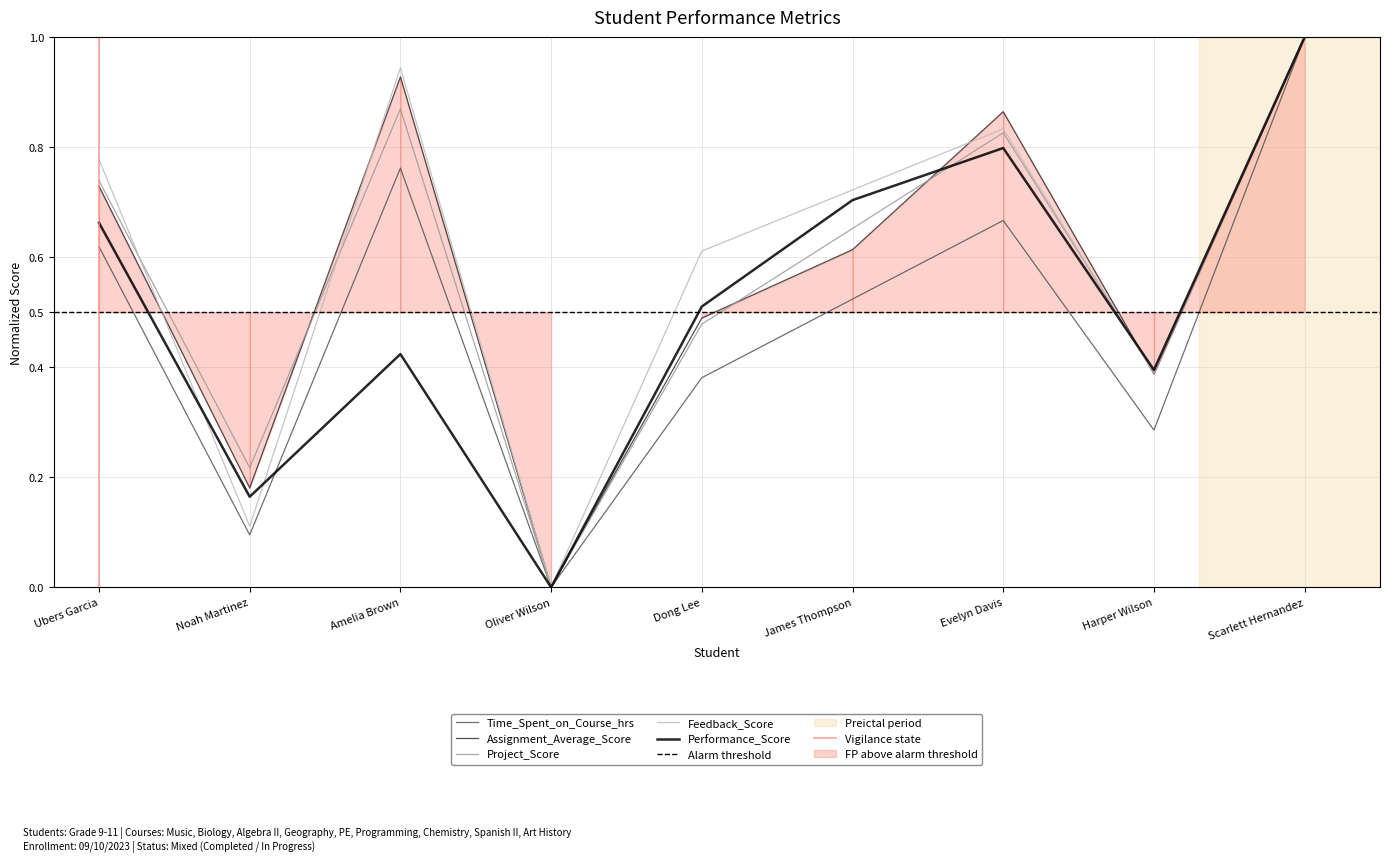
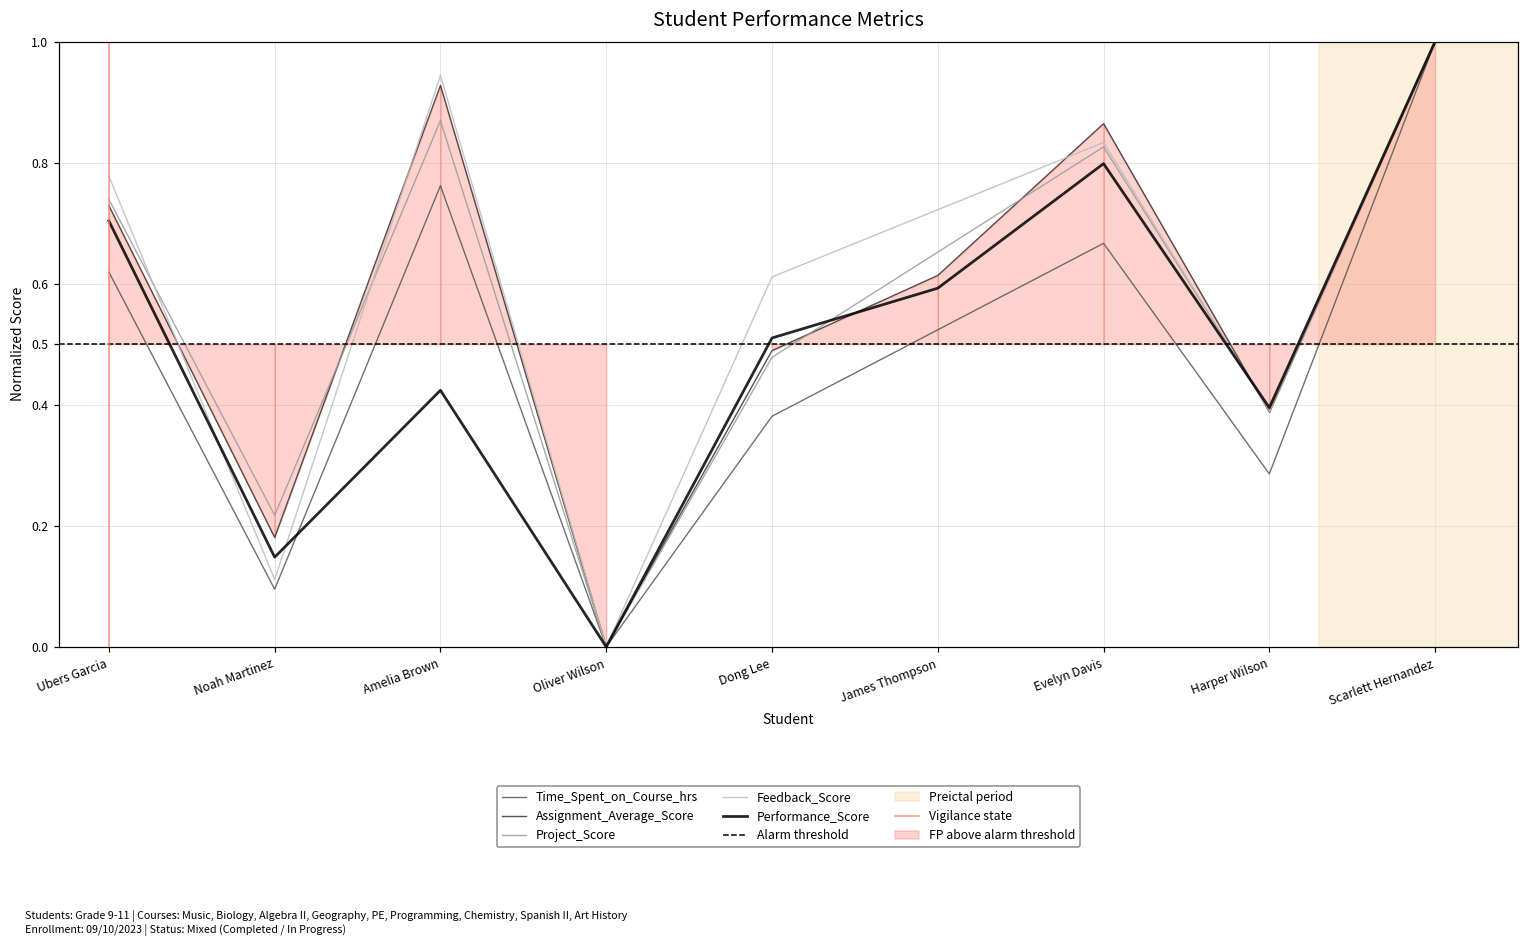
  {
    "Performance_Score": {
-     "Ubers Garcia": 0.66,
-     "Noah Martinez": 0.16,
+     "Ubers Garcia": 0.70,
+     "Noah Martinez": 0.15,
      "Amelia Brown": 0.42,
      "Dong Lee": 0.51,
-     "James Thompson": 0.70,
+     "James Thompson": 0.59,
      "Evelyn Davis": 0.80
    }
  }
